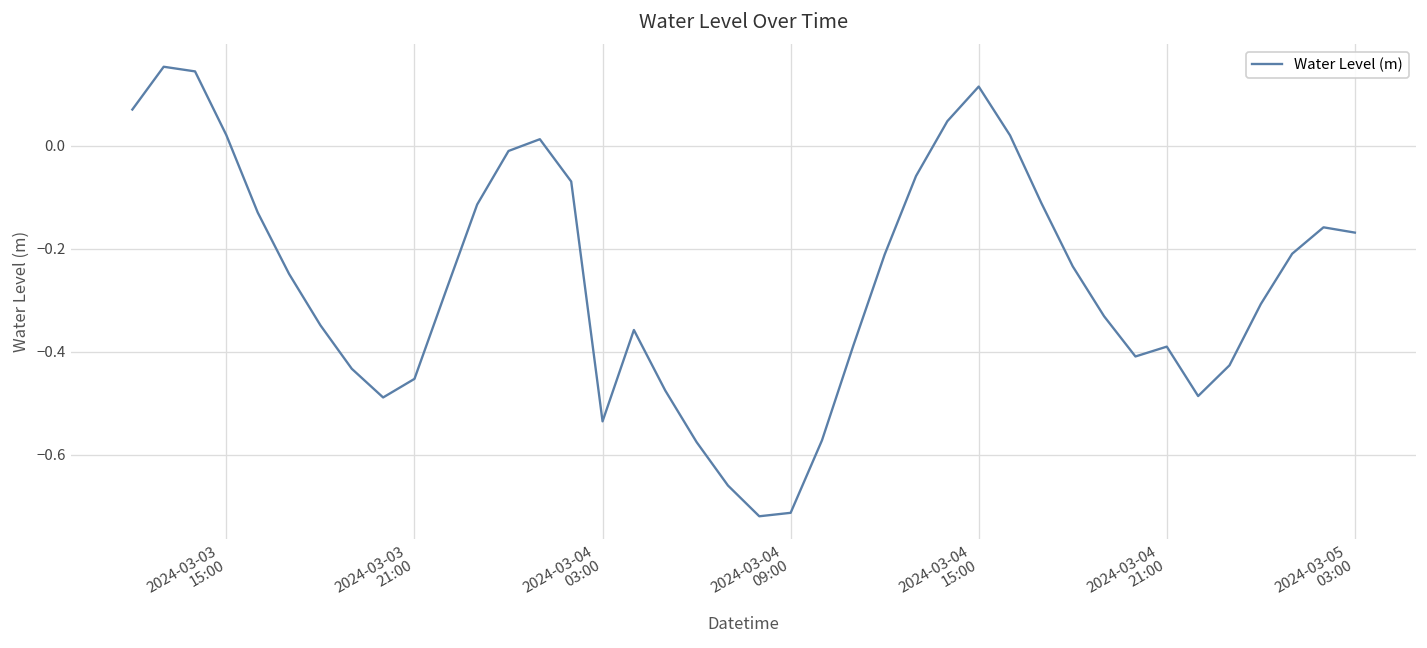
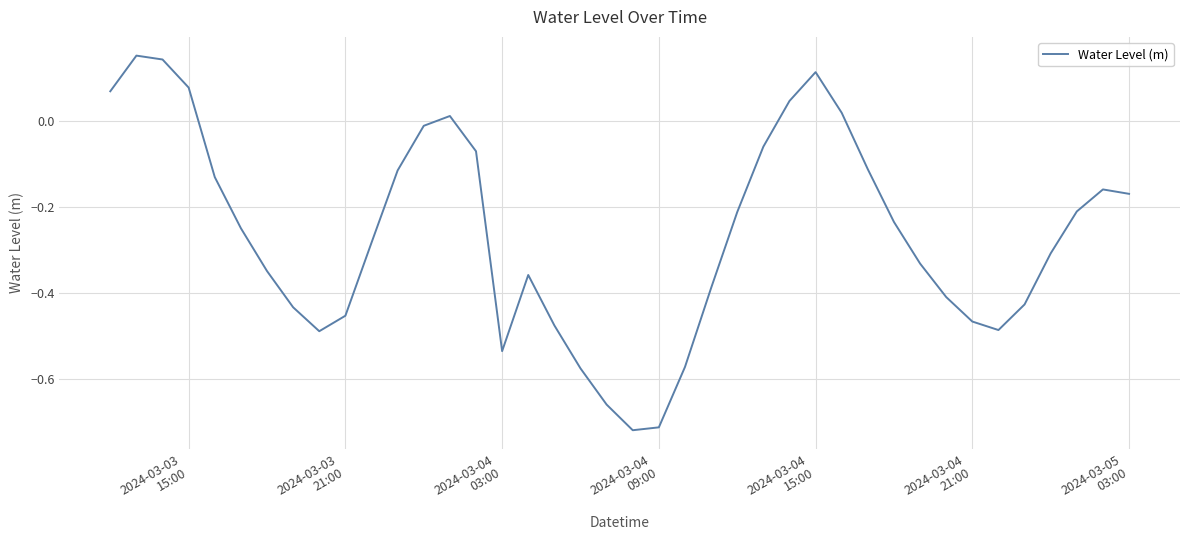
  {
-   "2024-03-03 15:00": 0.02,
+   "2024-03-03 15:00": 0.08,
    "2024-03-03 21:00": -0.45,
    "2024-03-04 03:00": -0.54,
    "2024-03-04 09:00": -0.71,
    "2024-03-04 15:00": 0.12,
-   "2024-03-04 21:00": -0.39,
+   "2024-03-04 21:00": -0.47,
    "2024-03-05 03:00": -0.17
  }
